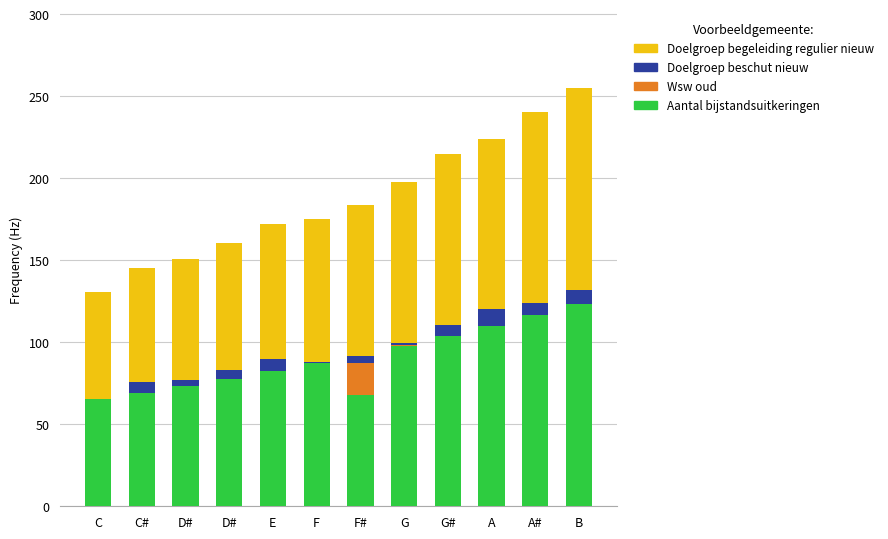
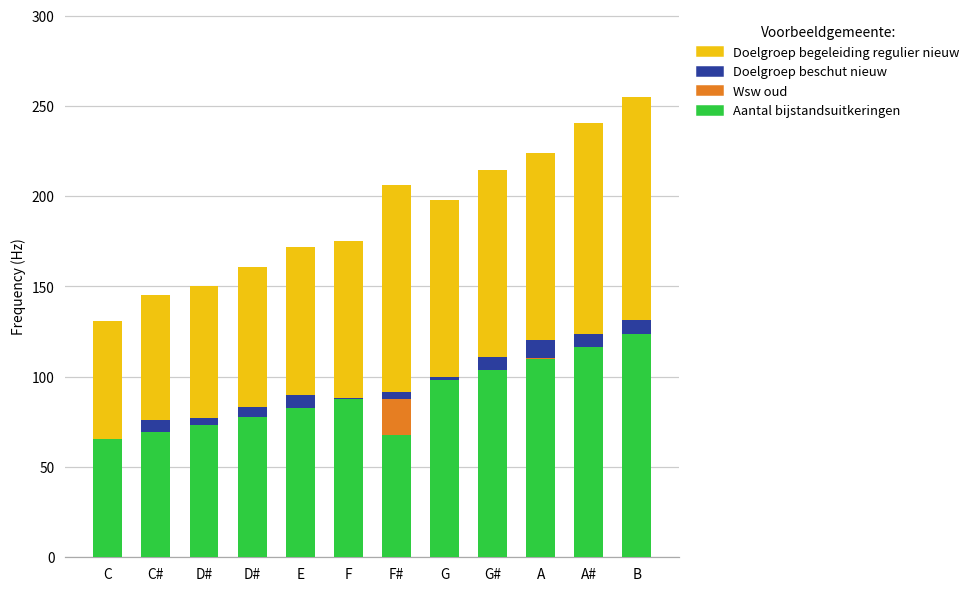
  {
    "Aantal bijstandsuitkeringen": {
      "C": 65,
      "C#": 69,
      "E": 82,
      "F": 87,
      "F#": 68,
      "G": 98,
      "G#": 104,
      "A": 110,
      "A#": 117,
      "B": 123
    },
    "Wsw oud": {
      "F#": 20
    },
    "Doelgroep beschut nieuw": {
      "C#": 7,
      "E": 7,
      "F#": 4,
      "G": 2,
      "G#": 7,
      "A": 10,
      "A#": 7,
      "B": 8
    },
    "Doelgroep begeleiding regulier nieuw": {
      "C": 65,
      "C#": 69,
      "E": 82,
      "F": 87,
-     "F#": 92,
+     "F#": 114,
      "G": 98,
      "G#": 104,
      "A": 104,
      "A#": 117,
      "B": 123
    }
  }
